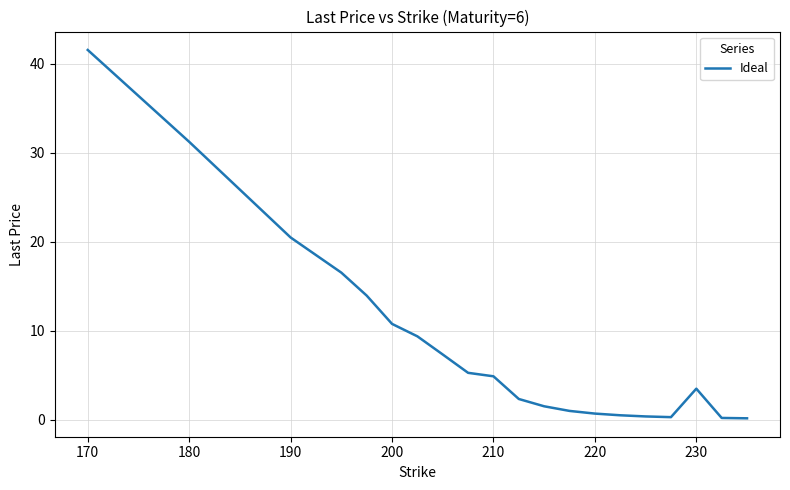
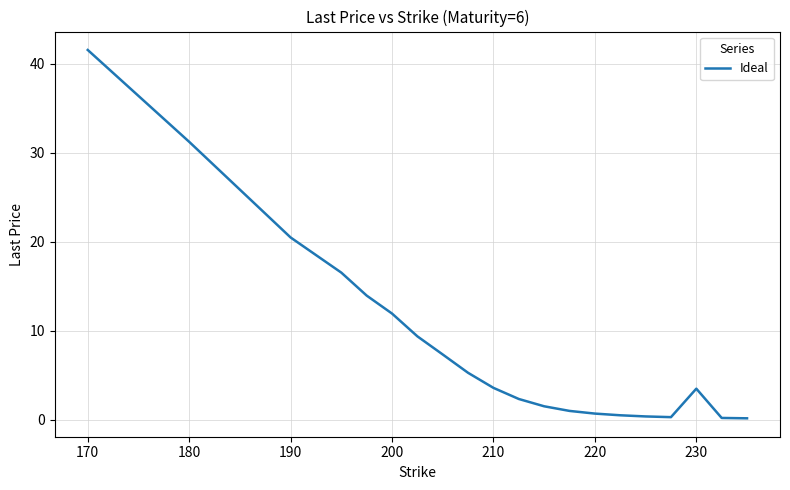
  {
    "170": 42,
    "180": 31,
    "190": 21,
-   "200": 11,
-   "210": 5,
+   "200": 12,
+   "210": 4,
    "220": 1,
    "230": 4
  }
